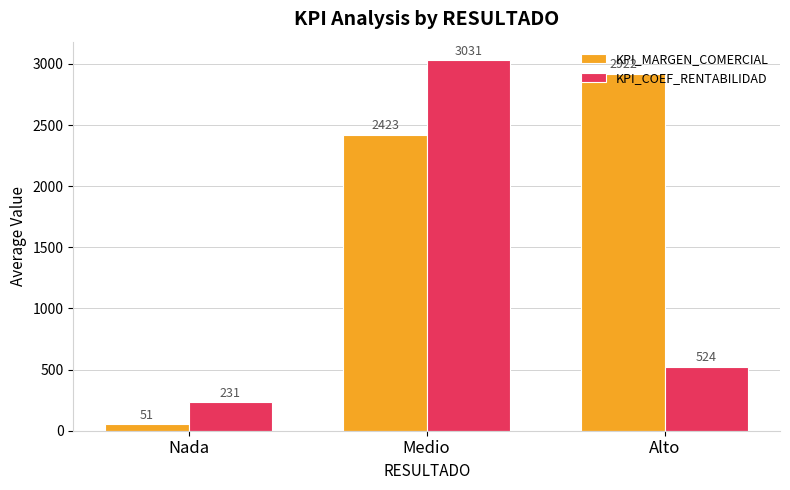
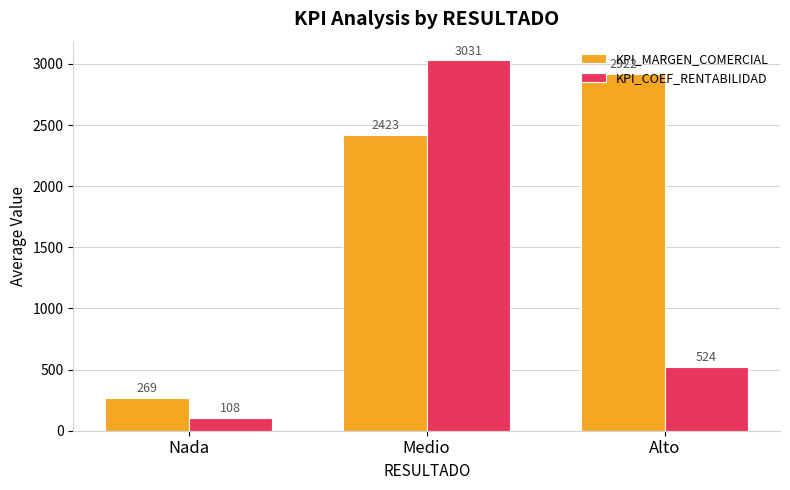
  {
    "KPI_MARGEN_COMERCIAL": {
-     "Nada": 51,
+     "Nada": 269,
      "Medio": 2423,
      "Alto": 2922
    },
    "KPI_COEF_RENTABILIDAD": {
-     "Nada": 231,
+     "Nada": 108,
      "Medio": 3031,
      "Alto": 524
    }
  }
